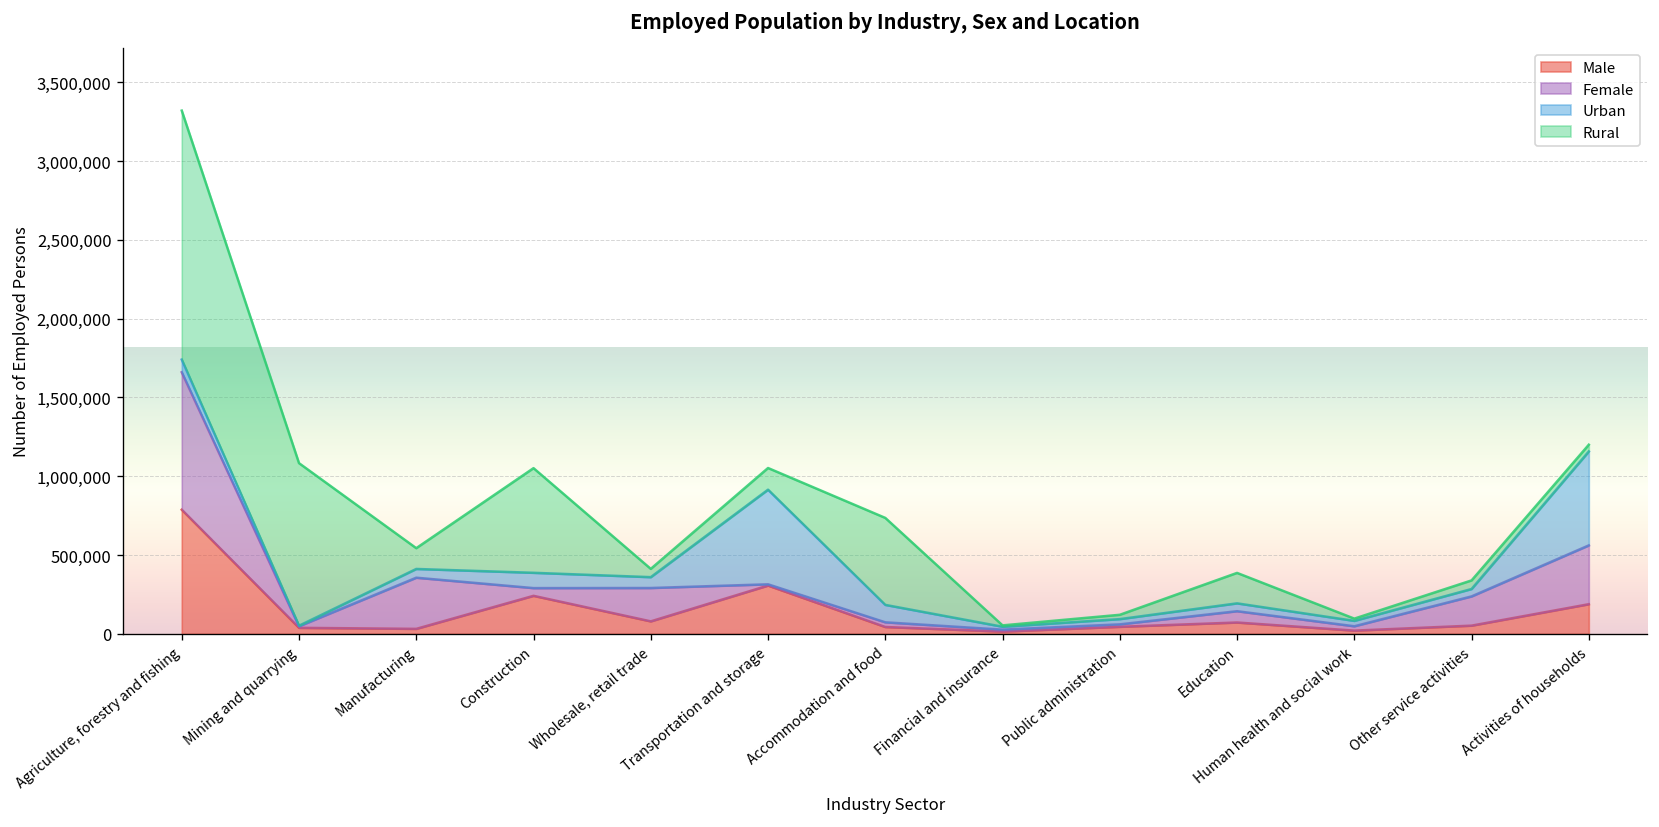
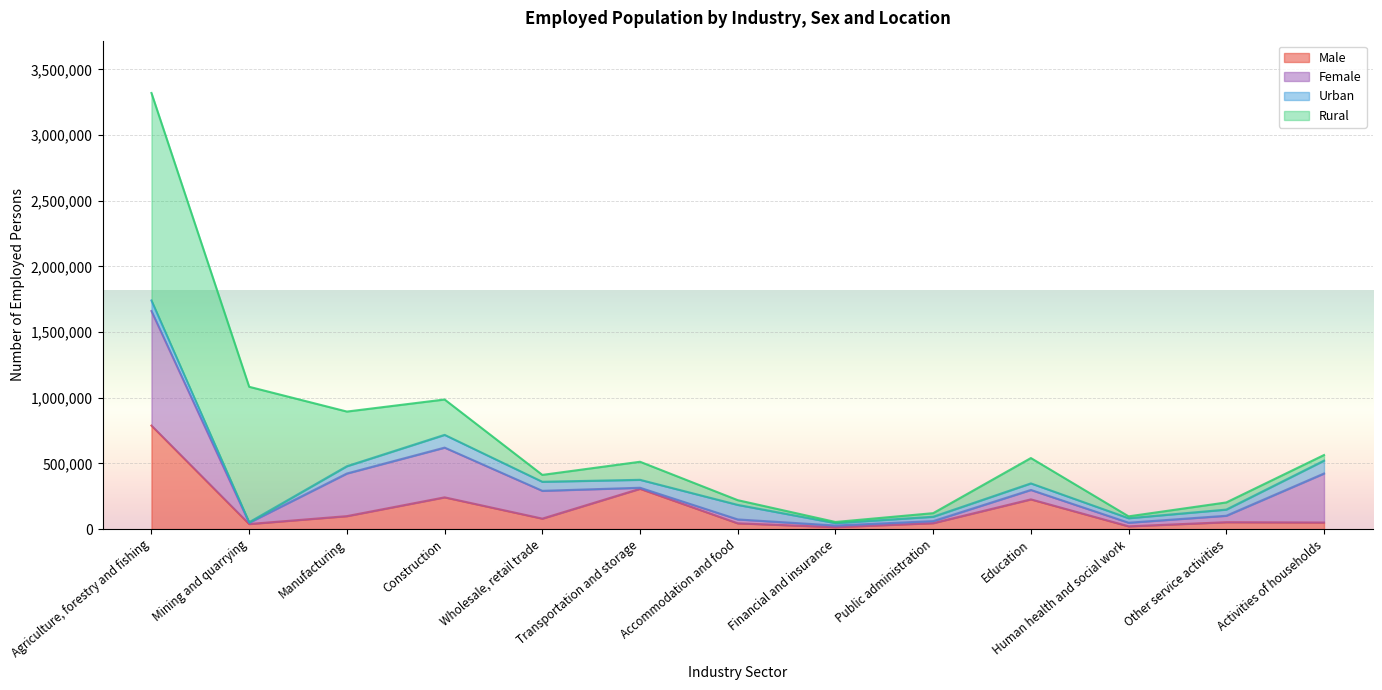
  {
    "Male": {
      "Agriculture, forestry and fishing": "790,000",
-     "Manufacturing": "30,000",
+     "Manufacturing": "100,000",
      "Construction": "240,000",
      "Wholesale, retail trade": "80,000",
      "Accommodation and food": "40,000",
-     "Education": "70,000",
+     "Education": "230,000",
      "Human health and social work": "20,000",
      "Other service activities": "50,000",
-     "Activities of households": "190,000"
+     "Activities of households": "50,000"
    },
    "Female": {
      "Agriculture, forestry and fishing": "870,000",
      "Manufacturing": "320,000",
-     "Construction": "50,000",
+     "Construction": "380,000",
      "Wholesale, retail trade": "210,000",
      "Accommodation and food": "30,000",
      "Education": "70,000",
      "Human health and social work": "30,000",
-     "Other service activities": "190,000",
+     "Other service activities": "50,000",
      "Activities of households": "370,000"
    },
    "Urban": {
      "Agriculture, forestry and fishing": "80,000",
      "Manufacturing": "60,000",
      "Construction": "100,000",
      "Wholesale, retail trade": "70,000",
-     "Transportation and storage": "600,000",
+     "Transportation and storage": "60,000",
      "Accommodation and food": "110,000",
      "Public administration": "30,000",
      "Education": "50,000",
      "Other service activities": "50,000",
-     "Activities of households": "600,000"
+     "Activities of households": "100,000"
    },
    "Rural": {
      "Agriculture, forestry and fishing": "1,580,000",
      "Mining and quarrying": "1,030,000",
-     "Manufacturing": "130,000",
-     "Construction": "660,000",
+     "Manufacturing": "420,000",
+     "Construction": "270,000",
      "Wholesale, retail trade": "50,000",
      "Transportation and storage": "140,000",
-     "Accommodation and food": "550,000",
+     "Accommodation and food": "40,000",
      "Public administration": "30,000",
      "Education": "190,000",
      "Other service activities": "50,000",
      "Activities of households": "40,000"
    }
  }
